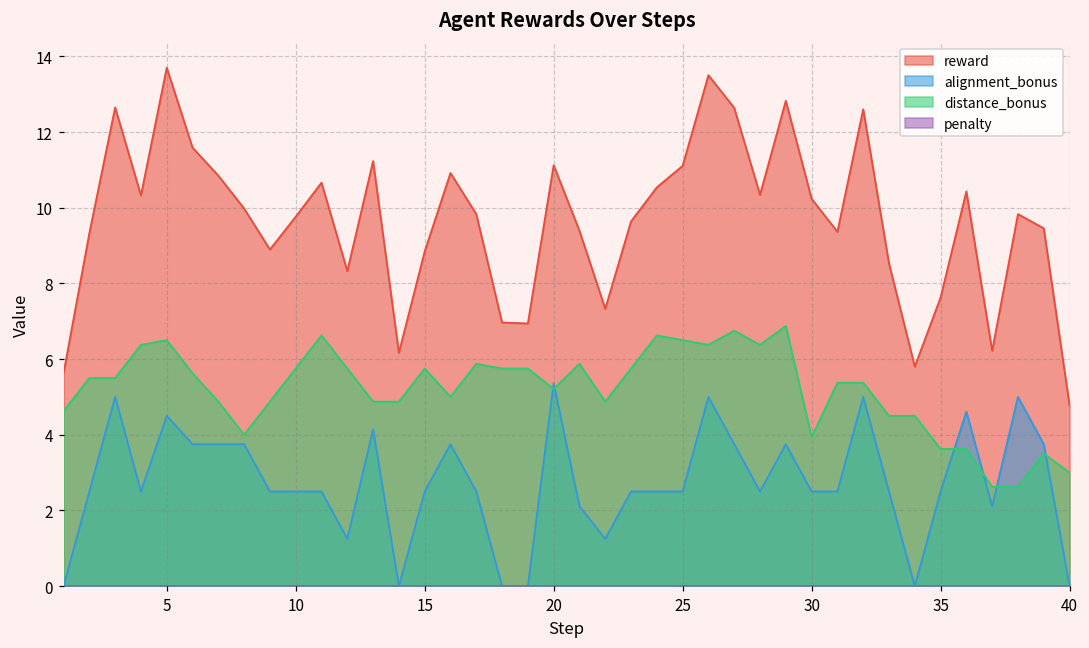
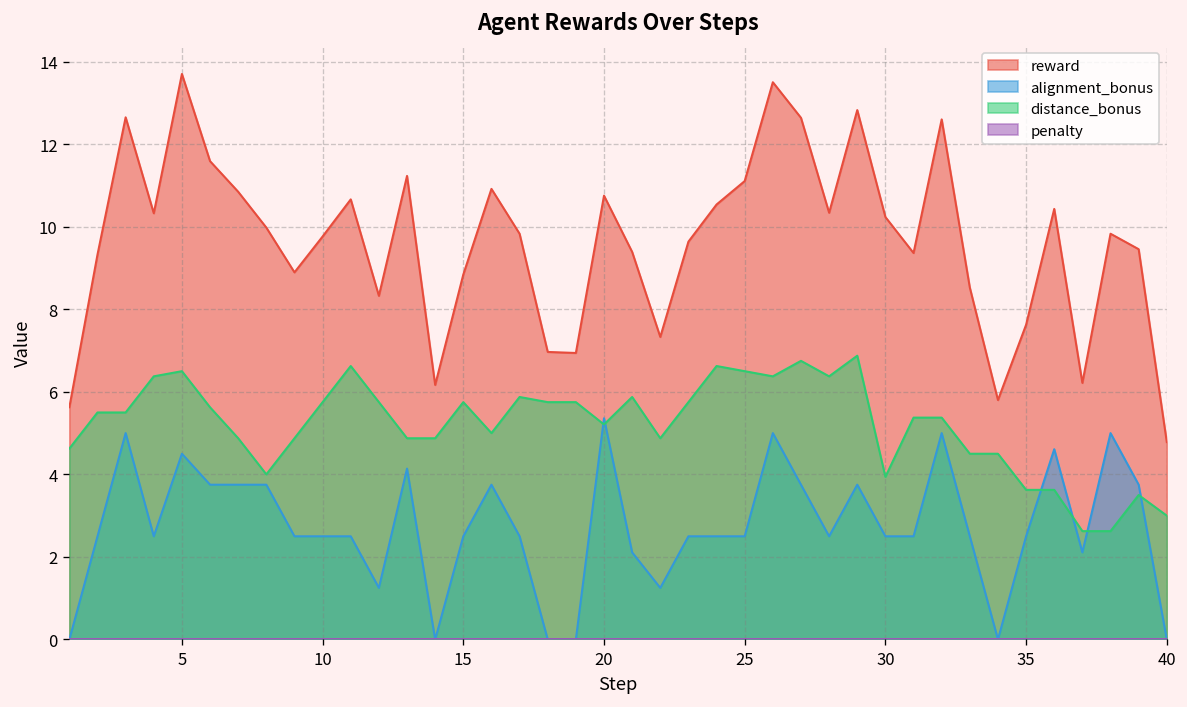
  {
    "reward": {
      "5": 13.7,
      "10": 9.8,
      "15": 8.8,
-     "20": 11.1,
+     "20": 10.8,
      "25": 11.1,
      "30": 10.2,
      "35": 7.6,
      "40": 4.8
    },
    "alignment_bonus": {
      "5": 4.5,
      "10": 2.5,
      "15": 2.5,
      "20": 5.4,
      "25": 2.5,
      "30": 2.5,
      "35": 2.5
    },
    "distance_bonus": {
      "5": 6.5,
      "10": 5.8,
      "15": 5.8,
      "20": 5.2,
      "25": 6.5,
      "30": 3.9,
      "35": 3.6,
      "40": 3.0
    },
    "penalty": {
      "5": 0.0,
      "10": 0.0,
      "15": 0.0,
      "20": 0.0,
      "25": 0.0,
      "30": 0.0,
      "35": 0.0
    }
  }
